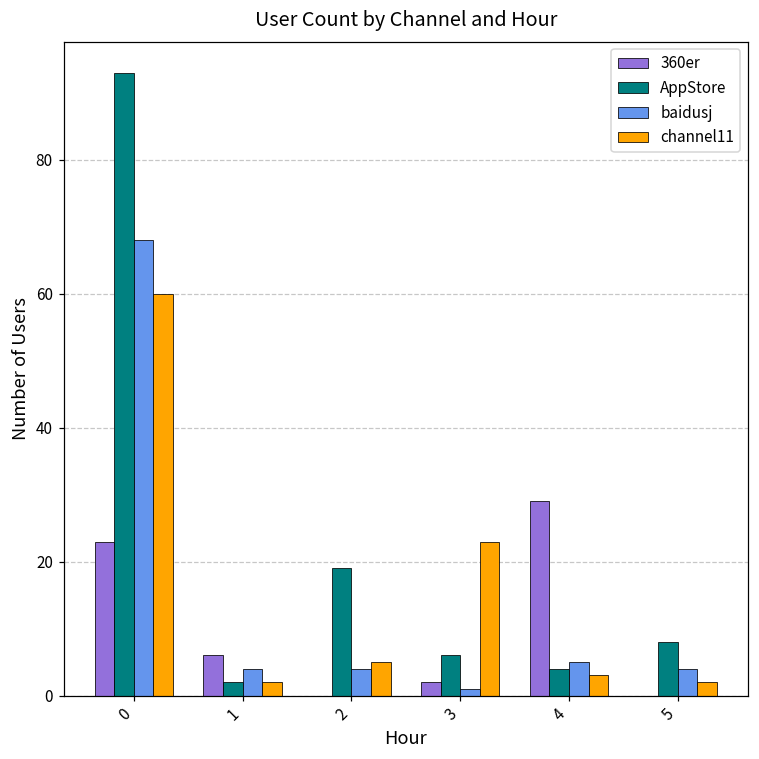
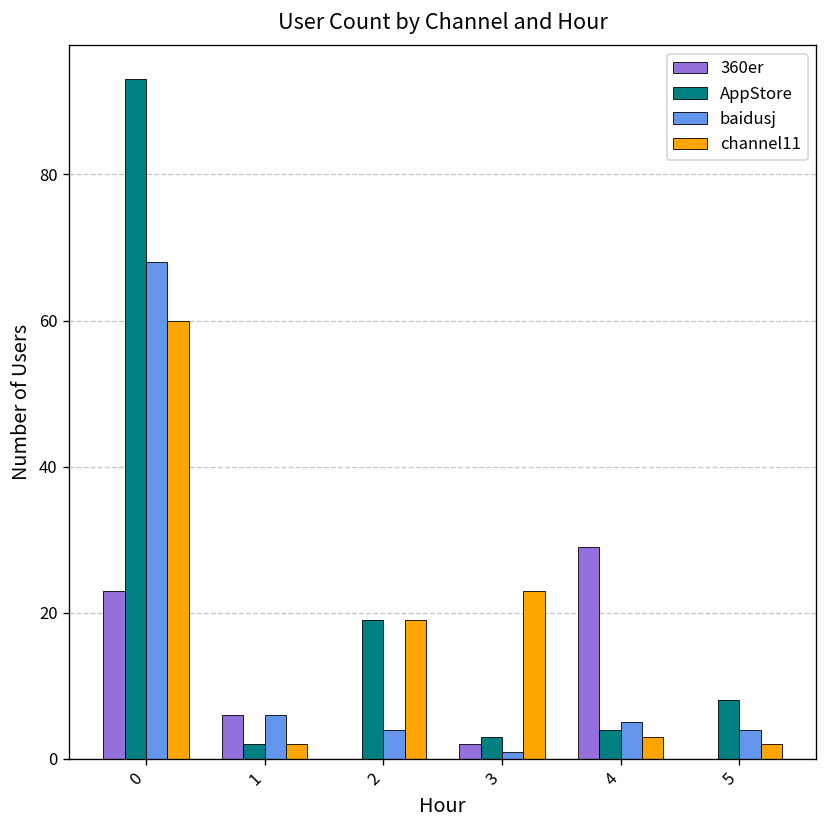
  {
    "360er": {
      "0": 23,
      "1": 6,
      "2": 0,
      "3": 2,
      "4": 29,
      "5": 0
    },
    "AppStore": {
      "0": 93,
      "1": 2,
      "2": 19,
-     "3": 6,
+     "3": 3,
      "4": 4,
      "5": 8
    },
    "baidusj": {
      "0": 68,
-     "1": 4,
+     "1": 6,
      "2": 4,
      "3": 1,
      "4": 5,
      "5": 4
    },
    "channel11": {
      "0": 60,
      "1": 2,
-     "2": 5,
+     "2": 19,
      "3": 23,
      "4": 3,
      "5": 2
    }
  }
